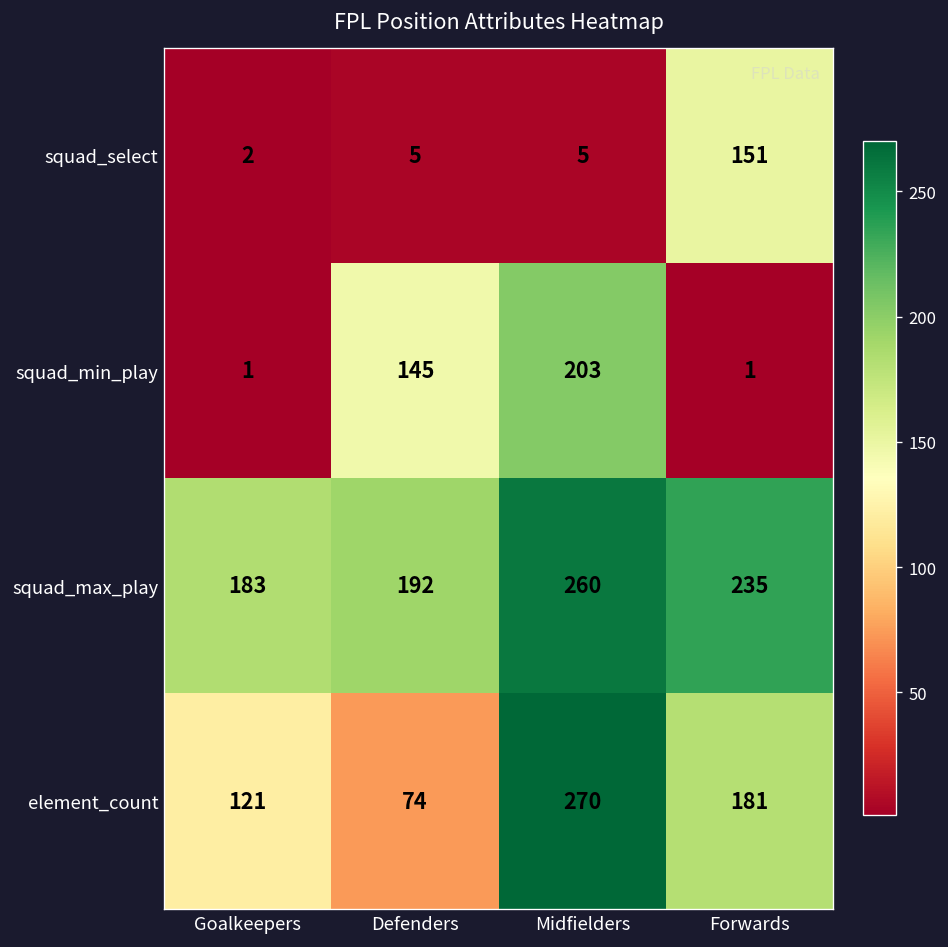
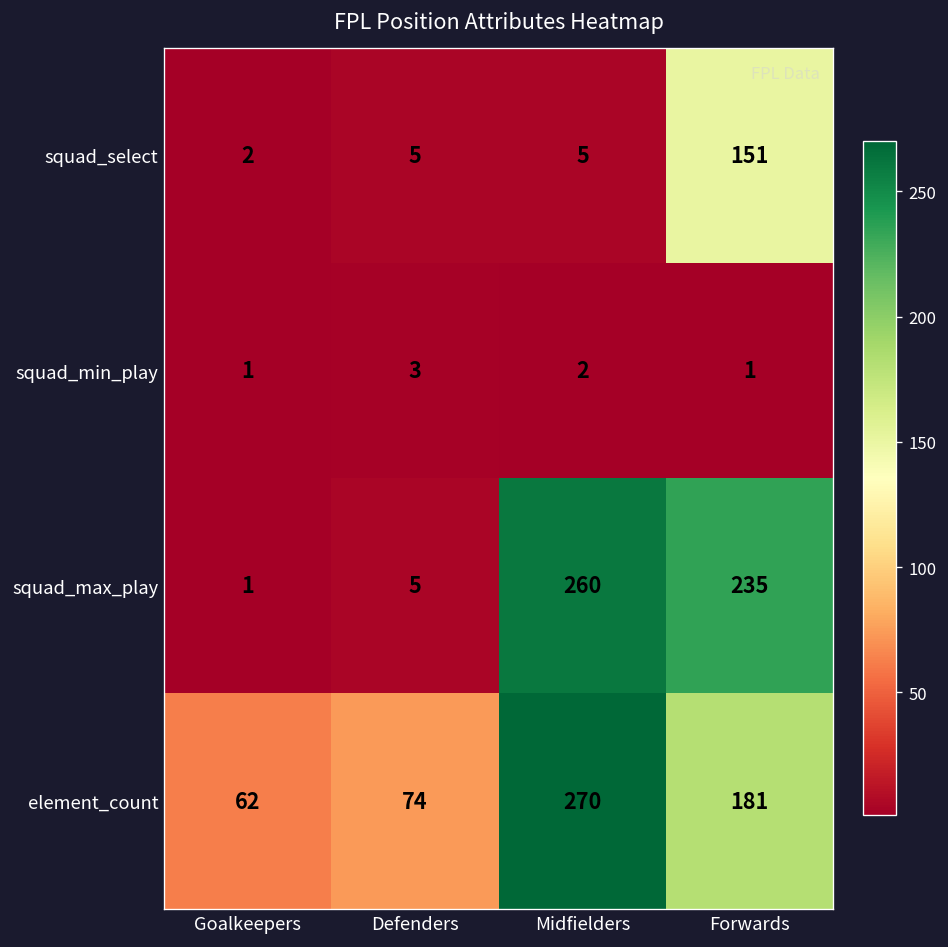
  {
    "squad_select": {
      "Goalkeepers": 2,
      "Defenders": 5,
      "Midfielders": 5,
      "Forwards": 151
    },
    "squad_min_play": {
      "Goalkeepers": 1,
-     "Defenders": 145,
-     "Midfielders": 203,
+     "Defenders": 3,
+     "Midfielders": 2,
      "Forwards": 1
    },
    "squad_max_play": {
-     "Goalkeepers": 183,
-     "Defenders": 192,
+     "Goalkeepers": 1,
+     "Defenders": 5,
      "Midfielders": 260,
      "Forwards": 235
    },
    "element_count": {
-     "Goalkeepers": 121,
+     "Goalkeepers": 62,
      "Defenders": 74,
      "Midfielders": 270,
      "Forwards": 181
    }
  }
